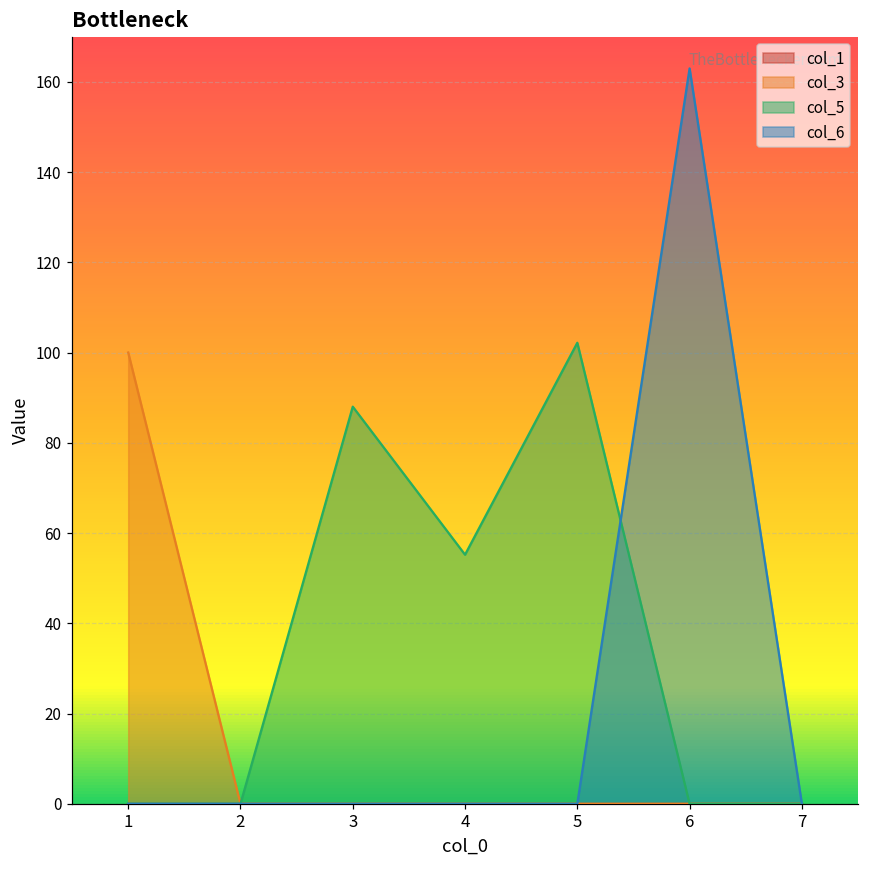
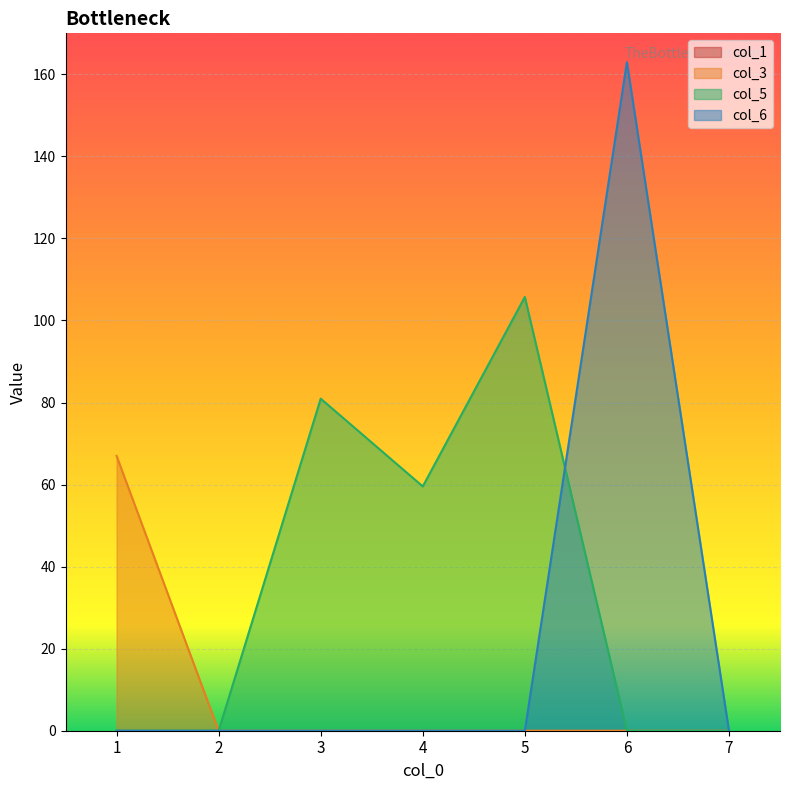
  {
    "col_3": {
-     "1": 100
+     "1": 67
    },
    "col_5": {
-     "3": 88,
-     "4": 55,
-     "5": 102
+     "3": 81,
+     "4": 60,
+     "5": 106
    },
    "col_6": {
      "6": 163
    }
  }
